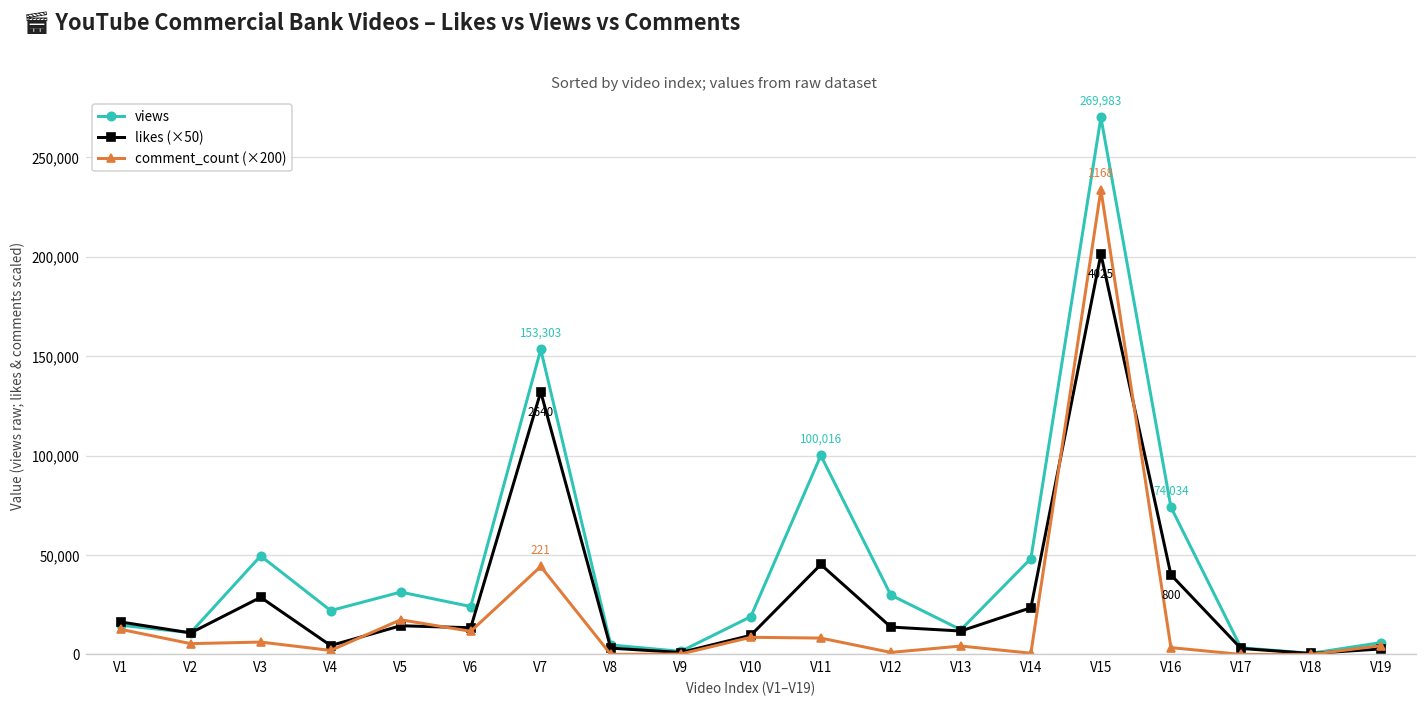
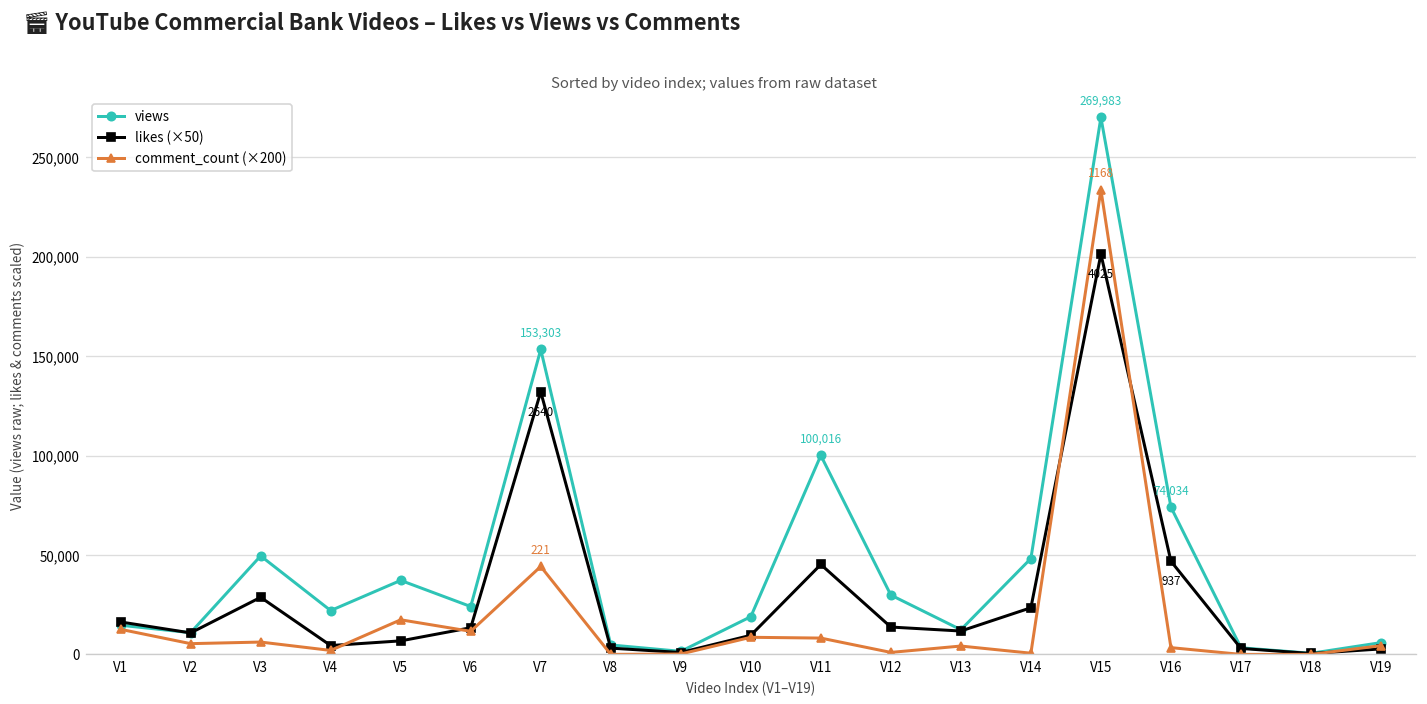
  {
    "views": {
      "V1": "15,000",
      "V3": "50,000",
      "V4": "22,000",
-     "V5": "31,000",
+     "V5": "37,000",
      "V6": "24,000",
      "V8": "5,000",
      "V10": "19,000",
      "V12": "30,000",
      "V14": "48,000",
      "V19": "6,000"
    },
    "likes (×50)": {
-     "V5": "14,000",
-     "V16": "800"
+     "V5": "7,000",
+     "V16": "937"
    },
    "comment_count (×200)": {
      "V1": "13,000",
      "V2": "5,000",
      "V3": "6,000",
      "V4": "2,000",
      "V5": "17,000",
      "V6": "12,000",
      "V8": "0",
      "V11": "8,000",
      "V12": "1,000",
      "V13": "4,000",
      "V14": "1,000",
      "V16": "3,000",
      "V17": "0",
      "V19": "4,000"
    }
  }
